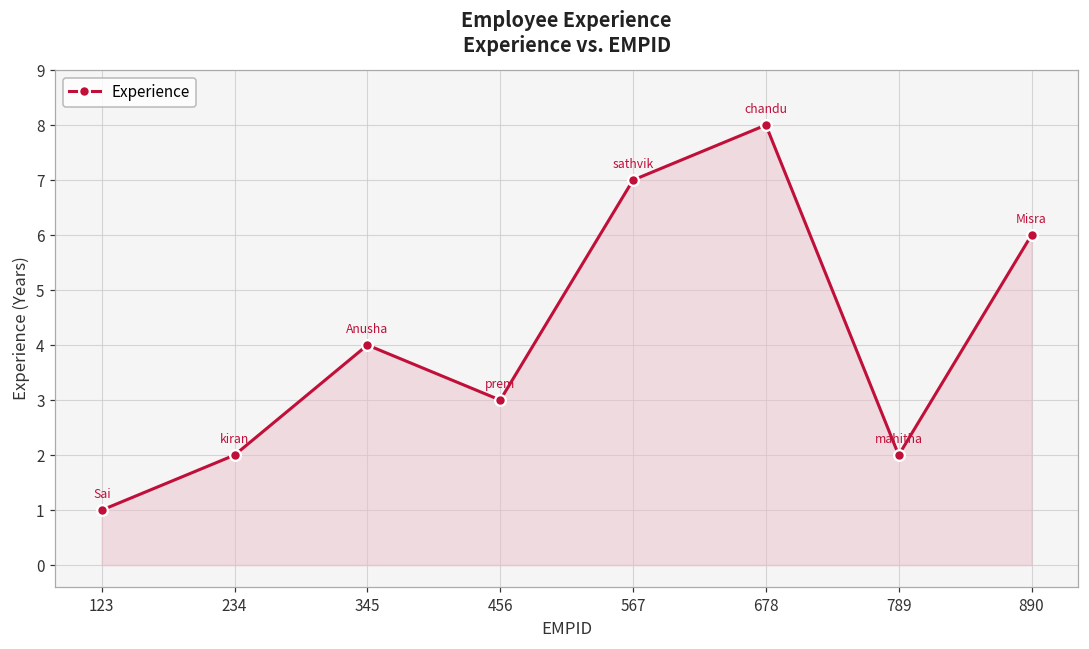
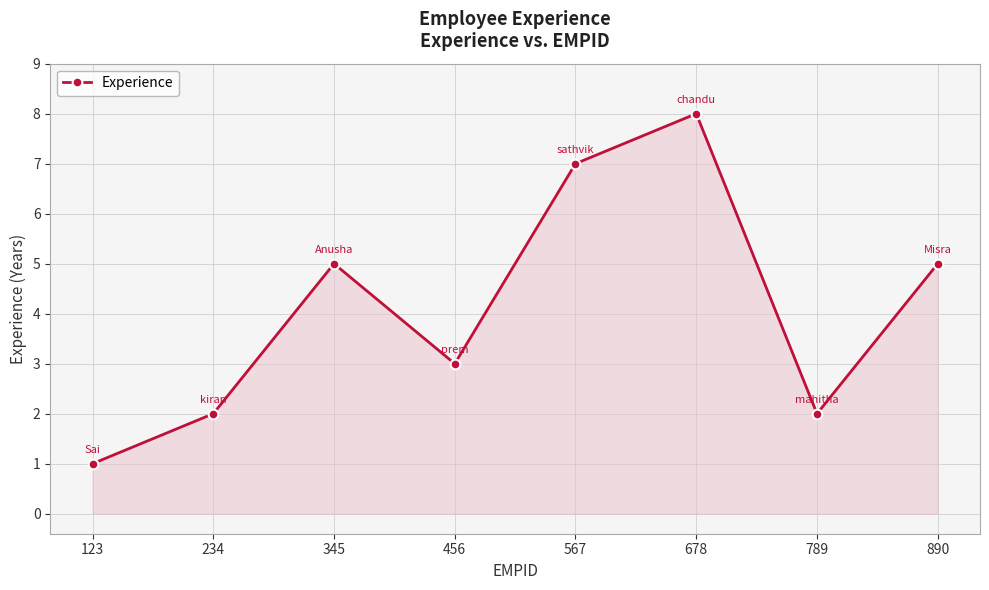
  {
    "123": 1,
    "234": 2,
-   "345": 4,
+   "345": 5,
    "456": 3,
    "567": 7,
    "678": 8,
    "789": 2,
-   "890": 6
+   "890": 5
  }
